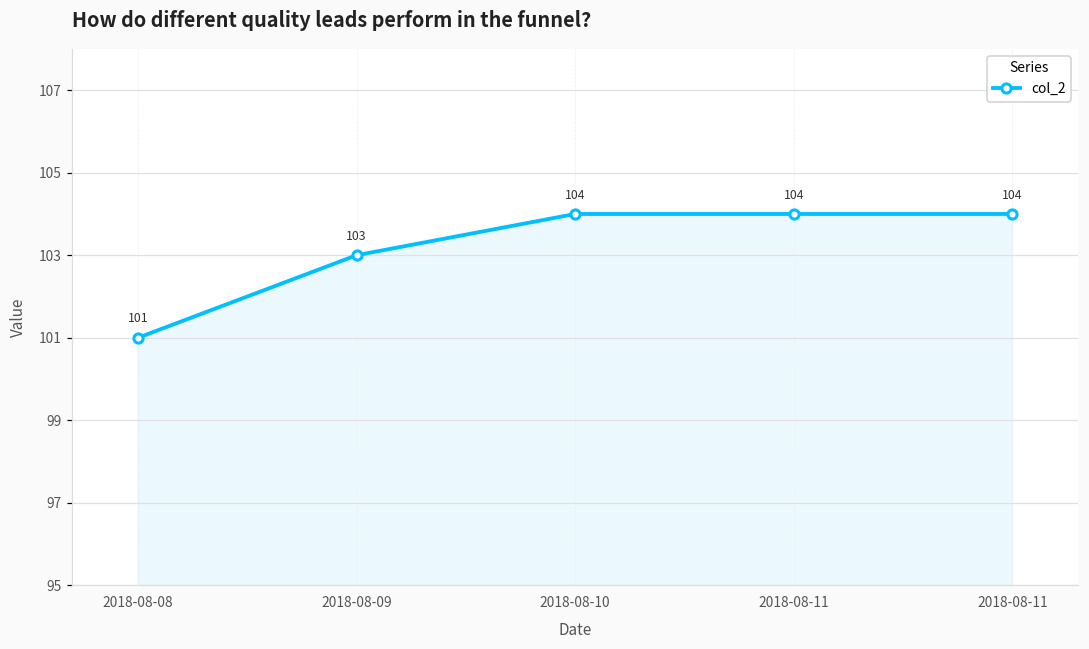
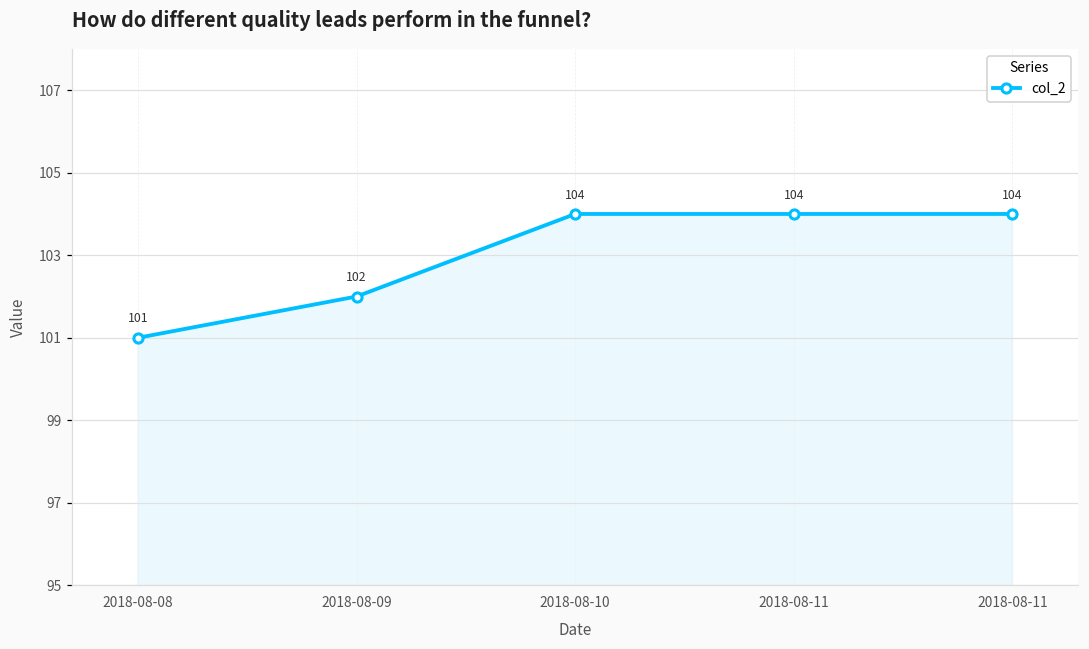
  {
    "2018-08-08": 101,
-   "2018-08-09": 103,
+   "2018-08-09": 102,
    "2018-08-10": 104
  }
